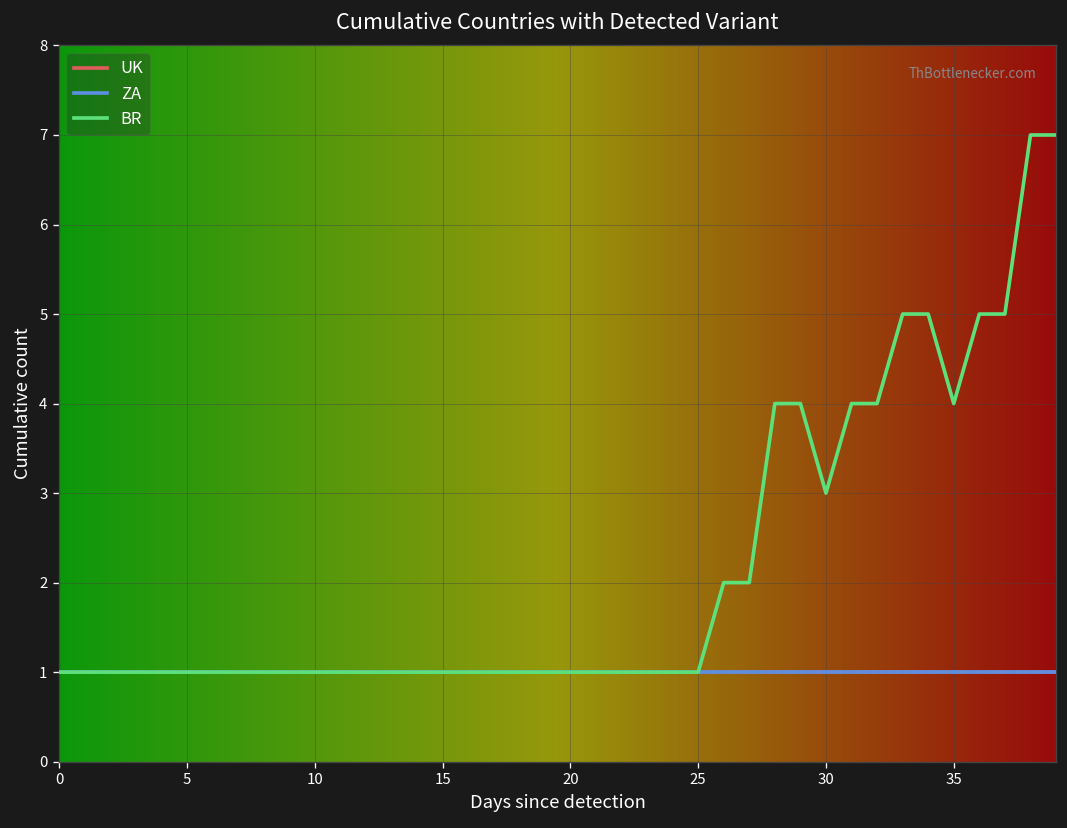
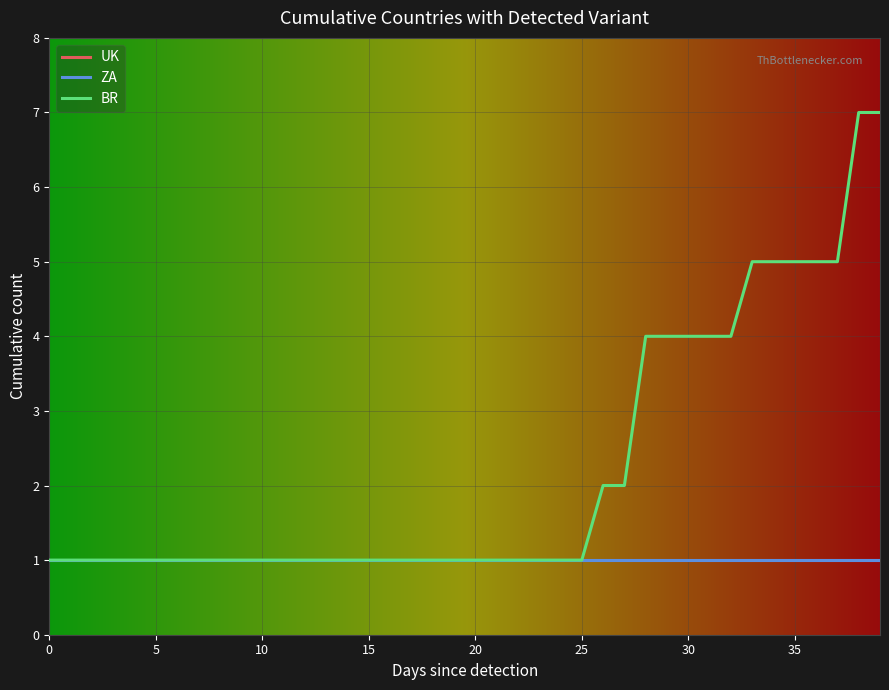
  {
    "ZA": {
      "30": 1,
      "35": 1
    },
    "BR": {
-     "30": 3,
-     "35": 4
+     "30": 4,
+     "35": 5
    }
  }
